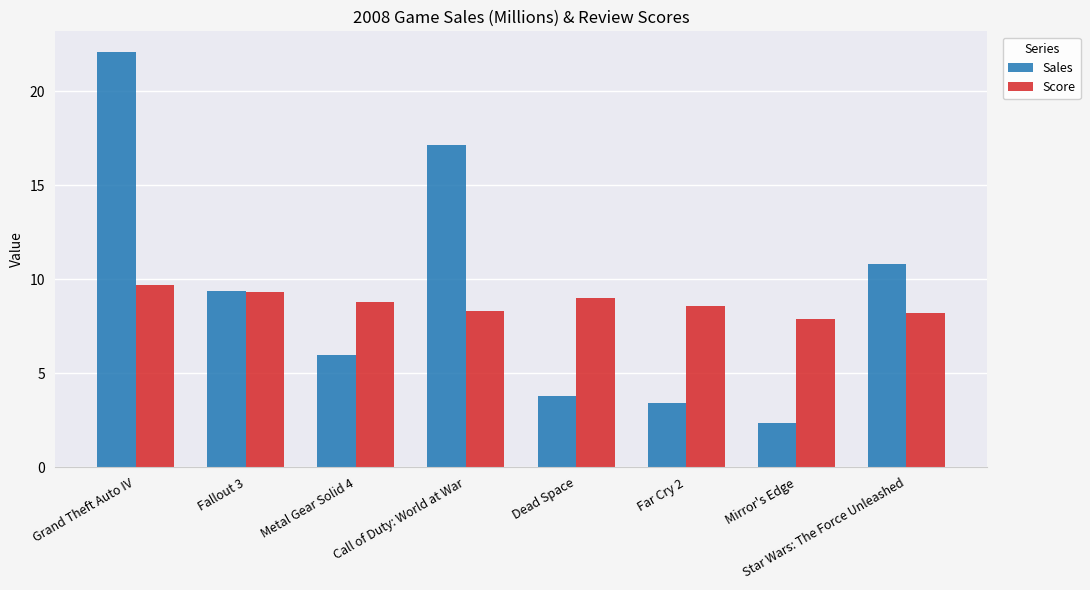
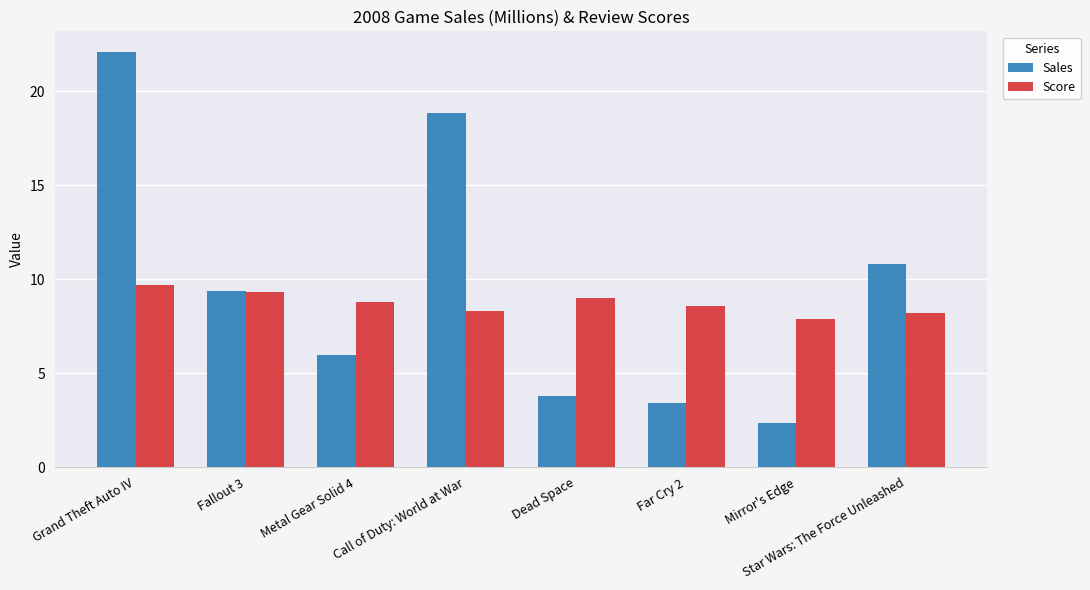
  {
    "Sales": {
      "Grand Theft Auto IV": 22.1,
      "Fallout 3": 9.4,
      "Metal Gear Solid 4": 6.0,
-     "Call of Duty: World at War": 17.2,
+     "Call of Duty: World at War": 18.8,
      "Dead Space": 3.8,
      "Far Cry 2": 3.4,
      "Mirror's Edge": 2.3,
      "Star Wars: The Force Unleashed": 10.8
    },
    "Score": {
      "Grand Theft Auto IV": 9.7,
      "Fallout 3": 9.3,
      "Metal Gear Solid 4": 8.8,
      "Call of Duty: World at War": 8.3,
      "Dead Space": 9.0,
      "Far Cry 2": 8.6,
      "Mirror's Edge": 7.9,
      "Star Wars: The Force Unleashed": 8.2
    }
  }
